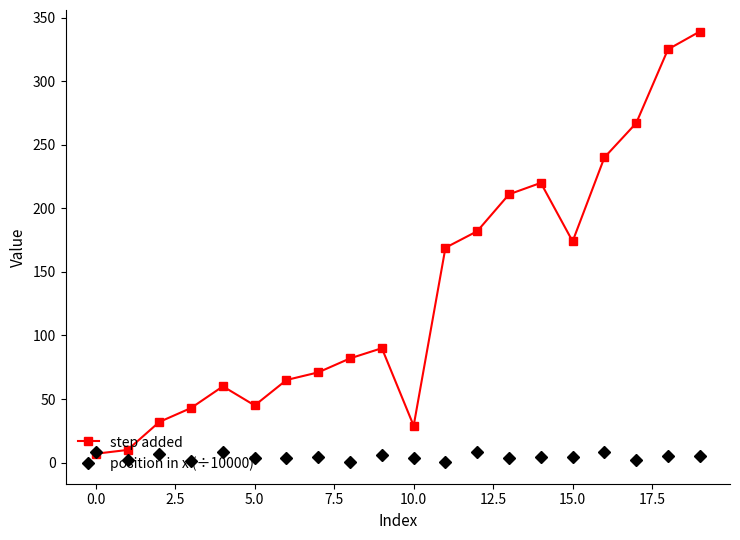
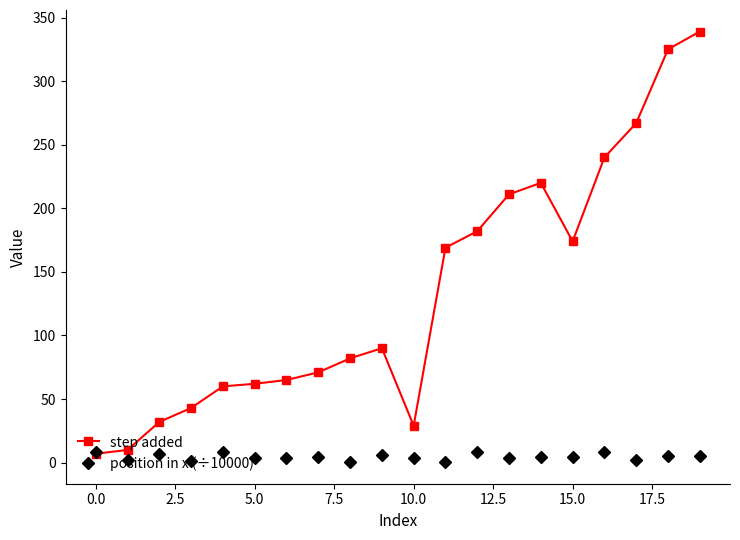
  {
    "step added": {
-     "5.0": 45,
+     "5.0": 62,
      "10.0": 29,
      "15.0": 174
    },
    "position in x (÷10000)": {
      "5.0": 4,
      "10.0": 3,
      "15.0": 4
    }
  }
